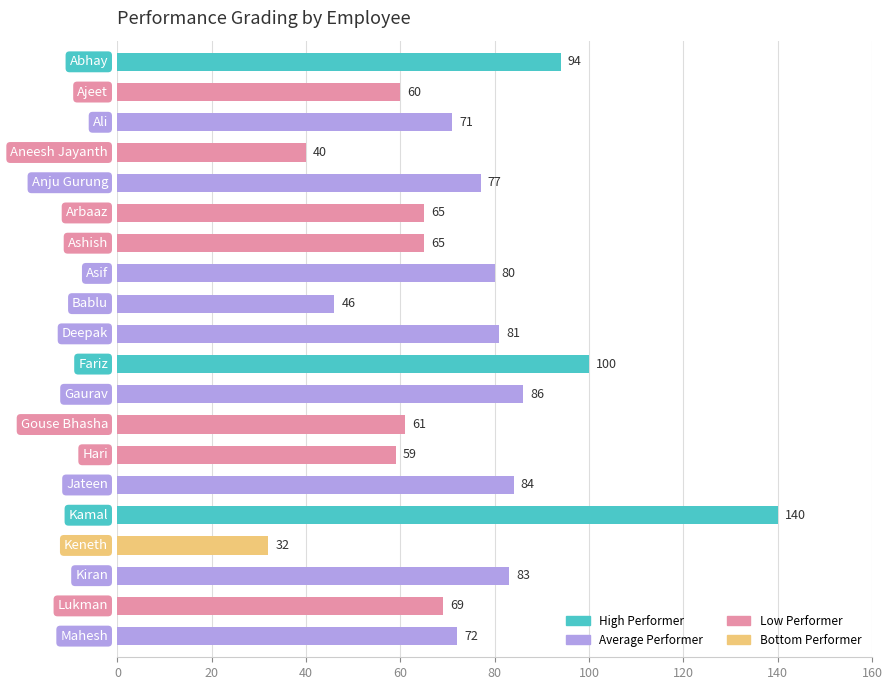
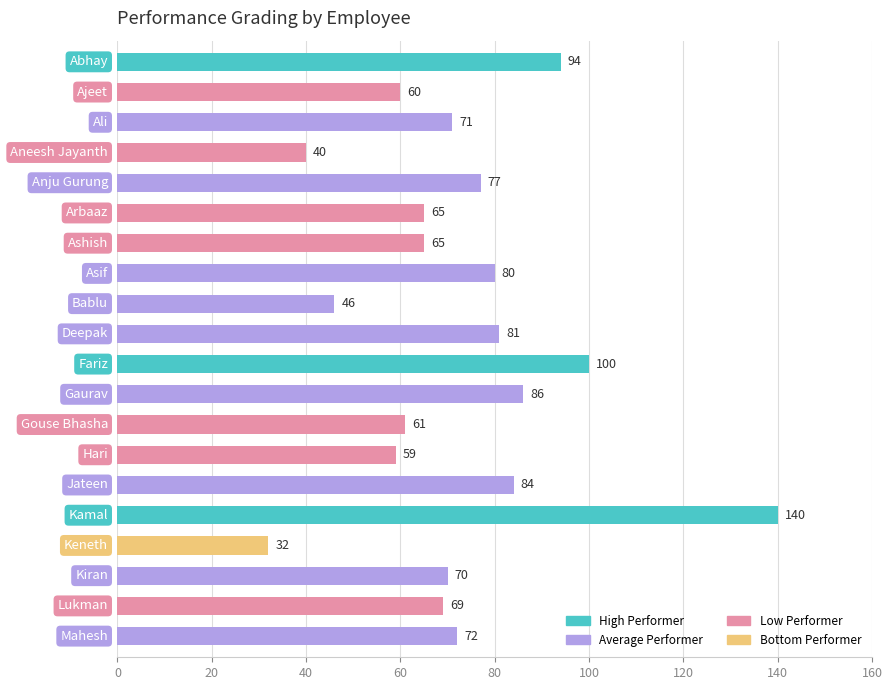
  {
    "Abhay": 94,
    "Ajeet": 60,
    "Ali": 71,
    "Aneesh Jayanth": 40,
    "Anju Gurung": 77,
    "Arbaaz": 65,
    "Ashish": 65,
    "Asif": 80,
    "Bablu": 46,
    "Deepak": 81,
    "Fariz": 100,
    "Gaurav": 86,
    "Gouse Bhasha": 61,
    "Hari": 59,
    "Jateen": 84,
    "Kamal": 140,
    "Keneth": 32,
-   "Kiran": 83,
+   "Kiran": 70,
    "Lukman": 69,
    "Mahesh": 72
  }
